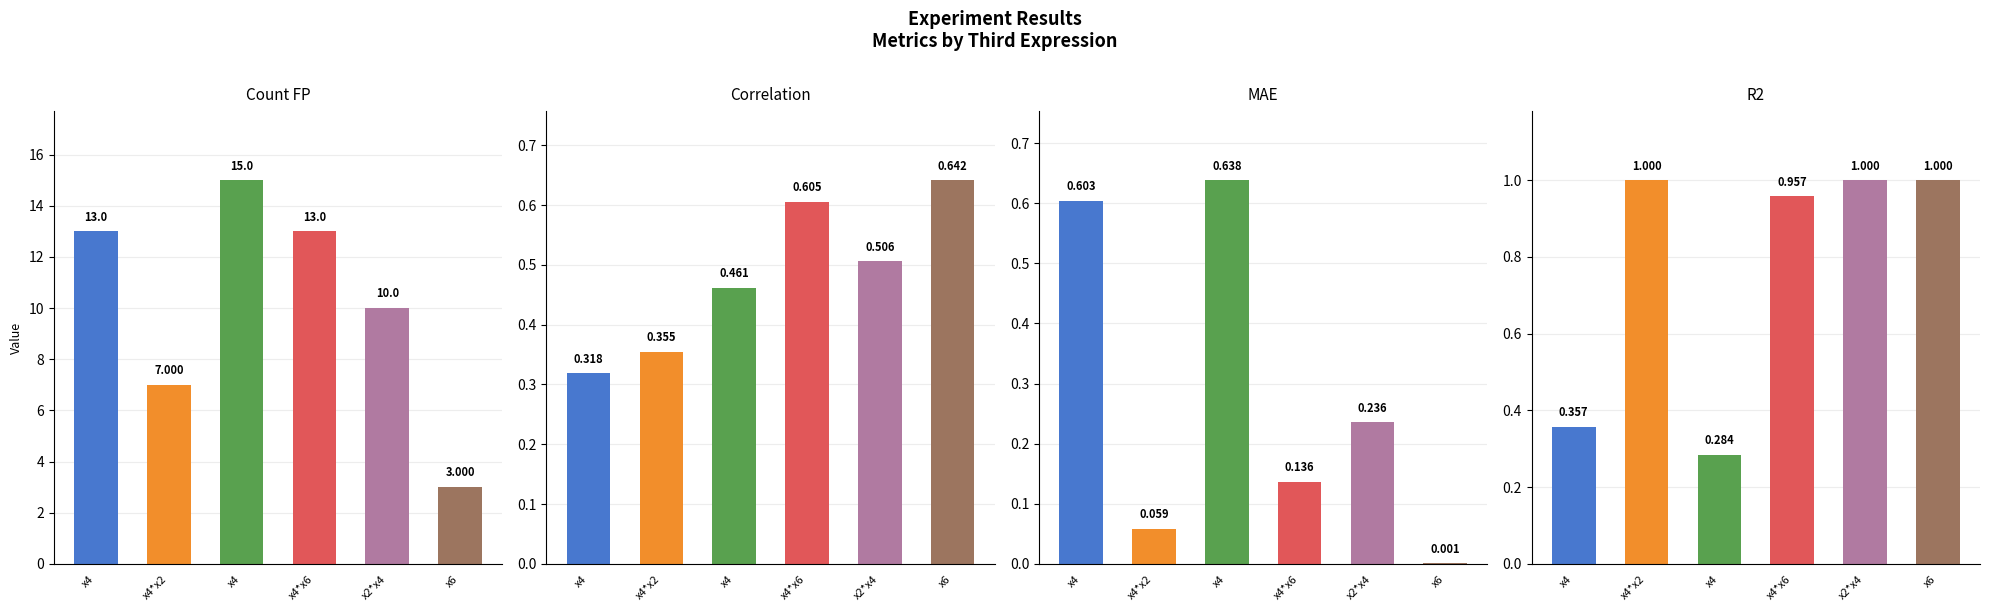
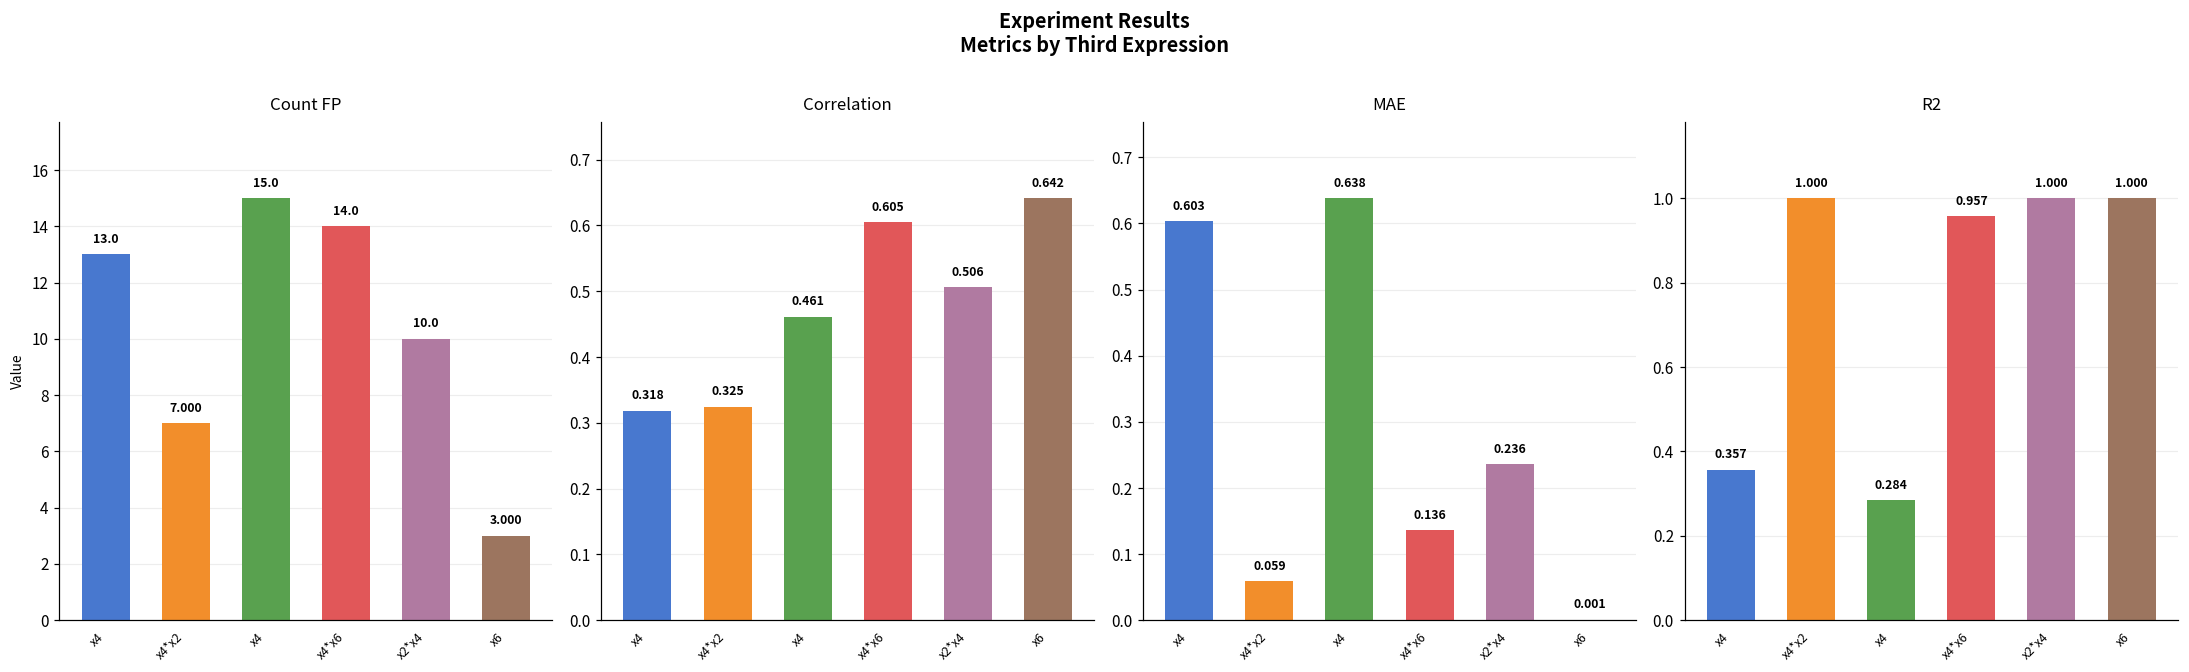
  {
    "Count FP": {
      "x4*x2": 7.000,
-     "x4*x6": 13.0,
+     "x4*x6": 14.0,
      "x2*x4": 10.0,
      "x6": 3.000
    },
    "Correlation": {
-     "x4*x2": 0.355,
+     "x4*x2": 0.325,
      "x4*x6": 0.605,
      "x2*x4": 0.506,
      "x6": 0.642
    },
    "MAE": {
      "x4*x2": 0.059,
      "x4*x6": 0.136,
      "x2*x4": 0.236,
      "x6": 0.001
    },
    "R2": {
      "x4*x2": 1.000,
      "x4*x6": 0.957,
      "x2*x4": 1.000,
      "x6": 1.000
    }
  }
